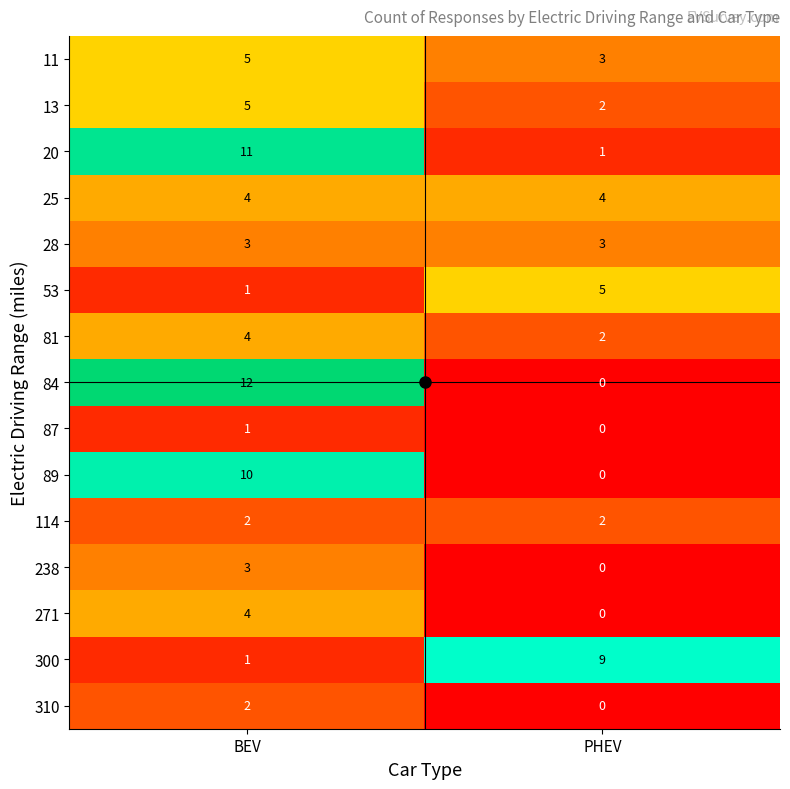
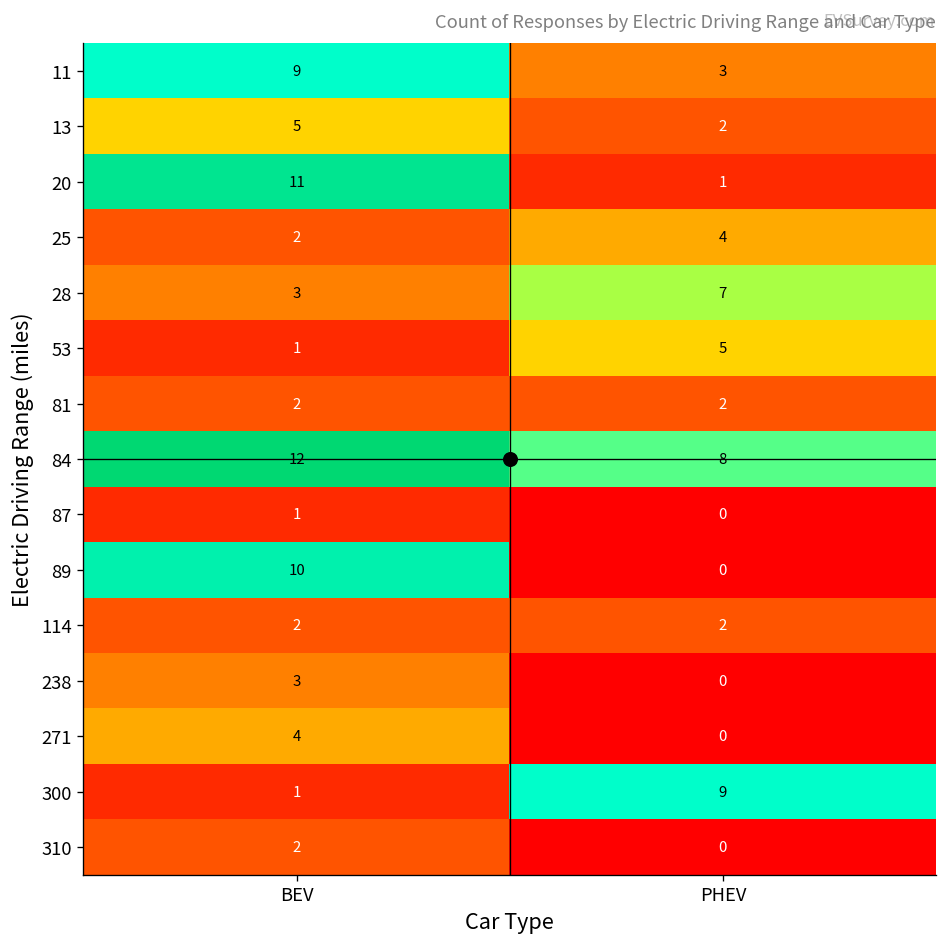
  {
    "11": {
-     "BEV": 5,
+     "BEV": 9,
      "PHEV": 3
    },
    "13": {
      "BEV": 5,
      "PHEV": 2
    },
    "20": {
      "BEV": 11,
      "PHEV": 1
    },
    "25": {
-     "BEV": 4,
+     "BEV": 2,
      "PHEV": 4
    },
    "28": {
      "BEV": 3,
-     "PHEV": 3
+     "PHEV": 7
    },
    "53": {
      "BEV": 1,
      "PHEV": 5
    },
    "81": {
-     "BEV": 4,
+     "BEV": 2,
      "PHEV": 2
    },
    "84": {
      "BEV": 12,
-     "PHEV": 0
+     "PHEV": 8
    },
    "87": {
      "BEV": 1,
      "PHEV": 0
    },
    "89": {
      "BEV": 10,
      "PHEV": 0
    },
    "114": {
      "BEV": 2,
      "PHEV": 2
    },
    "238": {
      "BEV": 3,
      "PHEV": 0
    },
    "271": {
      "BEV": 4,
      "PHEV": 0
    },
    "300": {
      "BEV": 1,
      "PHEV": 9
    },
    "310": {
      "BEV": 2,
      "PHEV": 0
    }
  }
